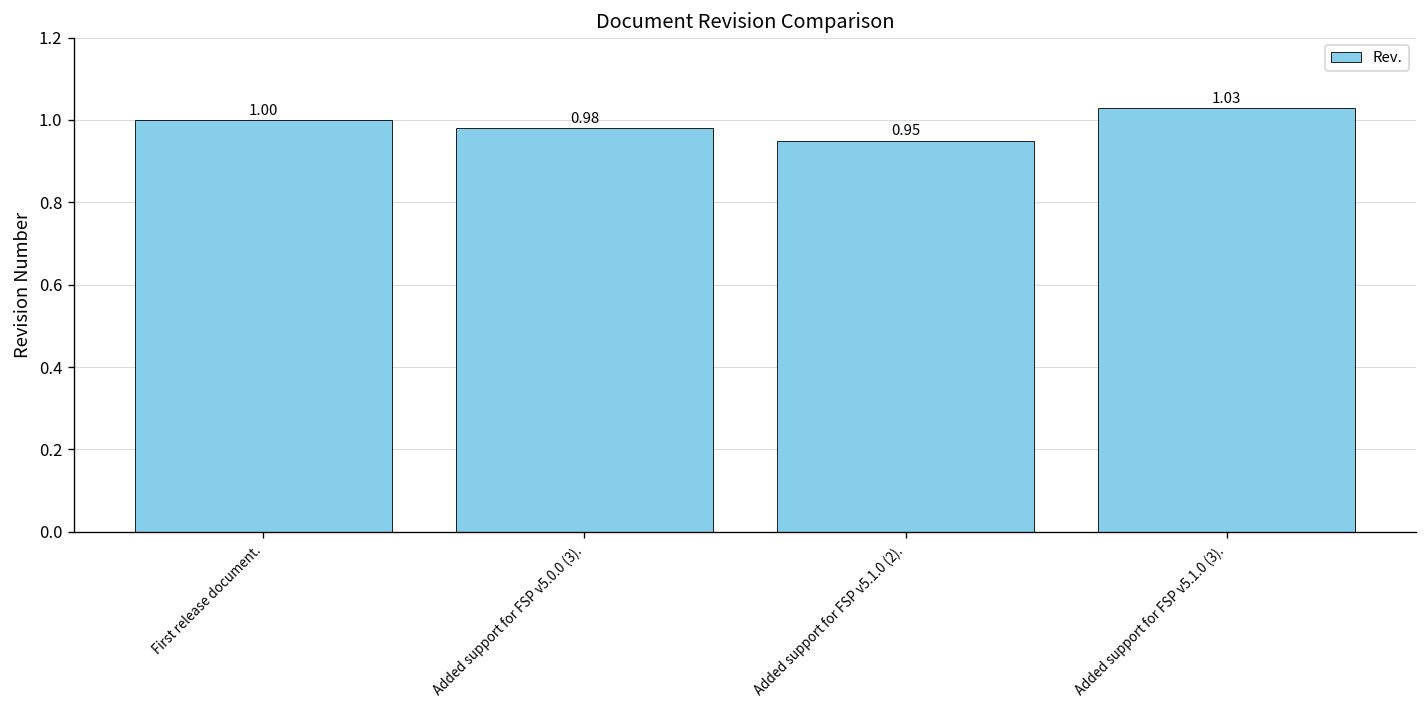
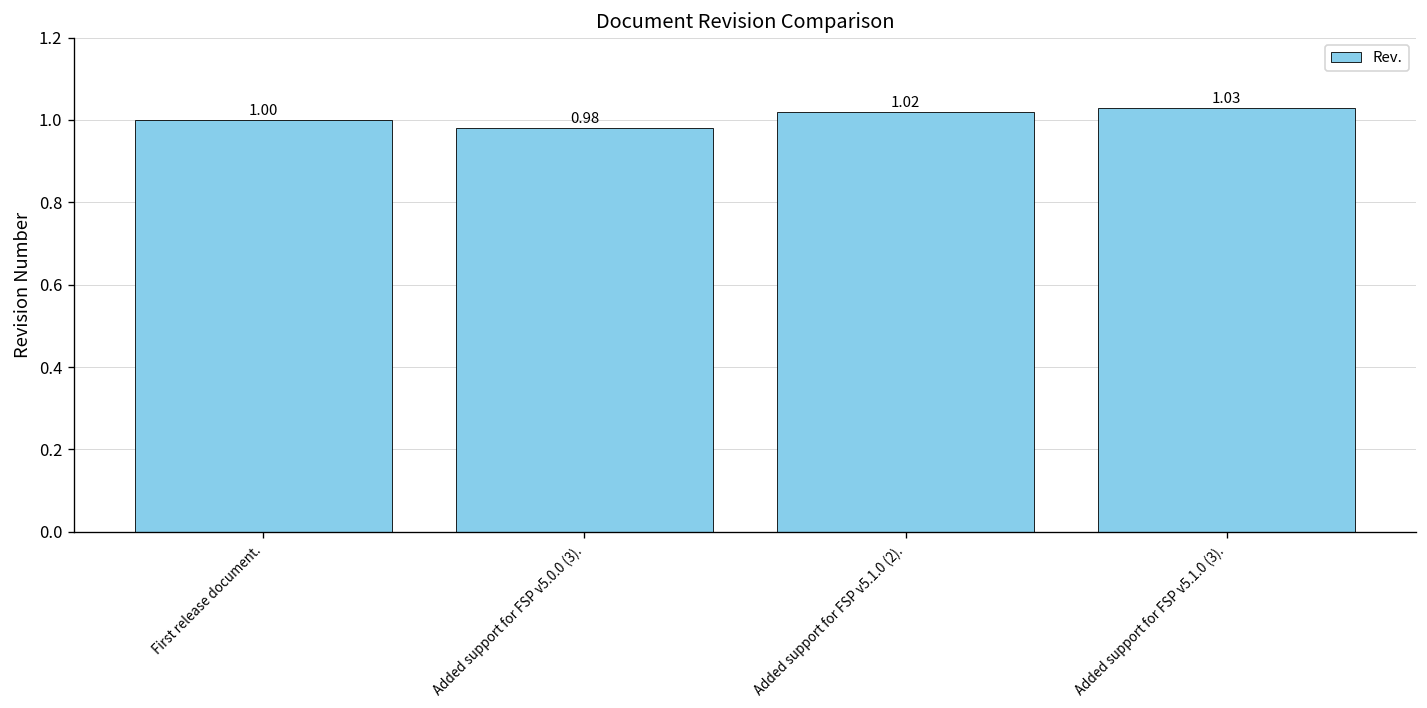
  {
    "First release document.": 1.00,
    "Added support for FSP v5.0.0 (3).": 0.98,
-   "Added support for FSP v5.1.0 (2).": 0.95,
+   "Added support for FSP v5.1.0 (2).": 1.02,
    "Added support for FSP v5.1.0 (3).": 1.03
  }
